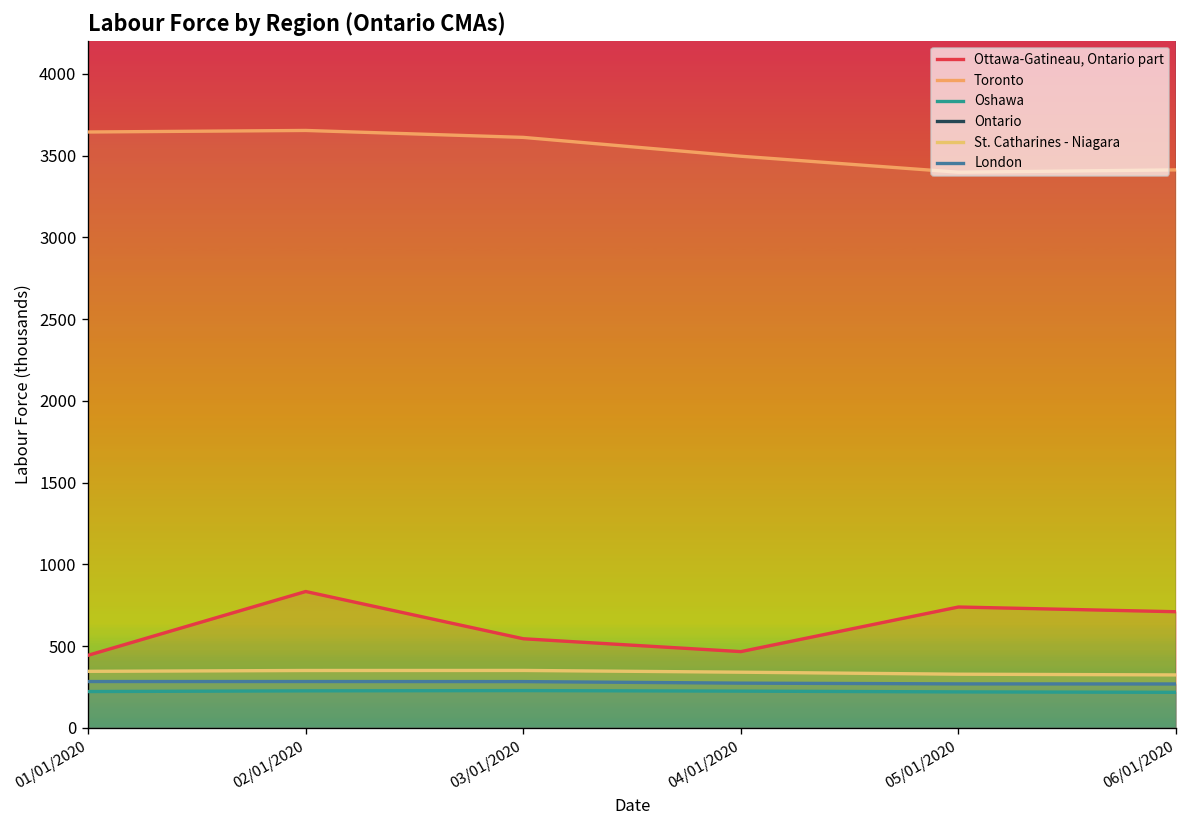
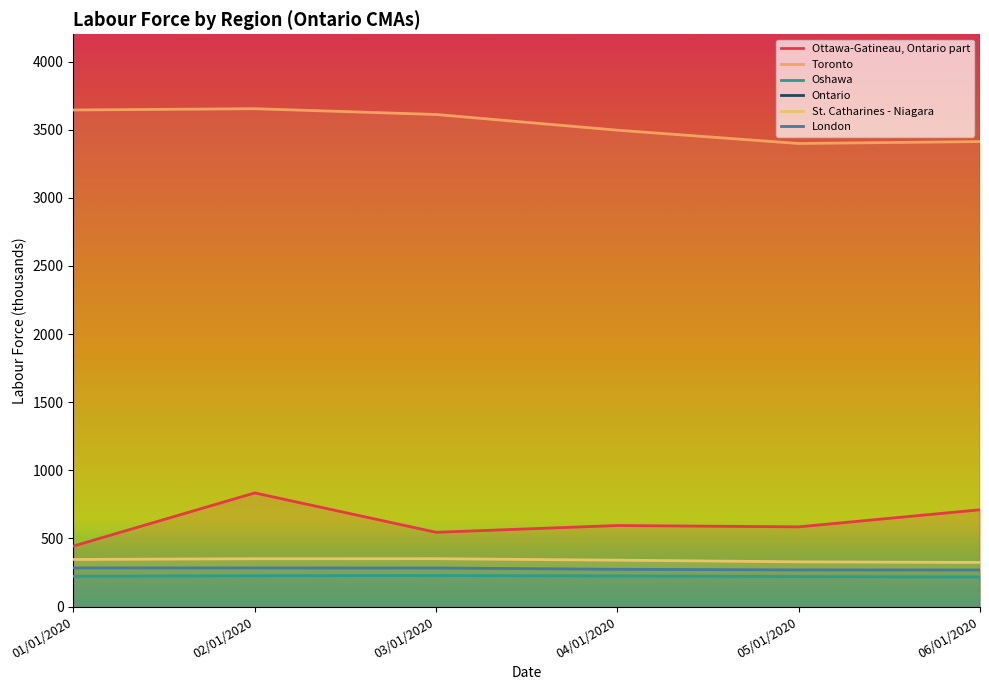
  {
    "Ottawa-Gatineau, Ontario part": {
      "01/01/2020": 440,
      "02/01/2020": 830,
      "03/01/2020": 550,
-     "04/01/2020": 470,
-     "05/01/2020": 740,
+     "04/01/2020": 590,
+     "05/01/2020": 590,
      "06/01/2020": 710
    }
  }
